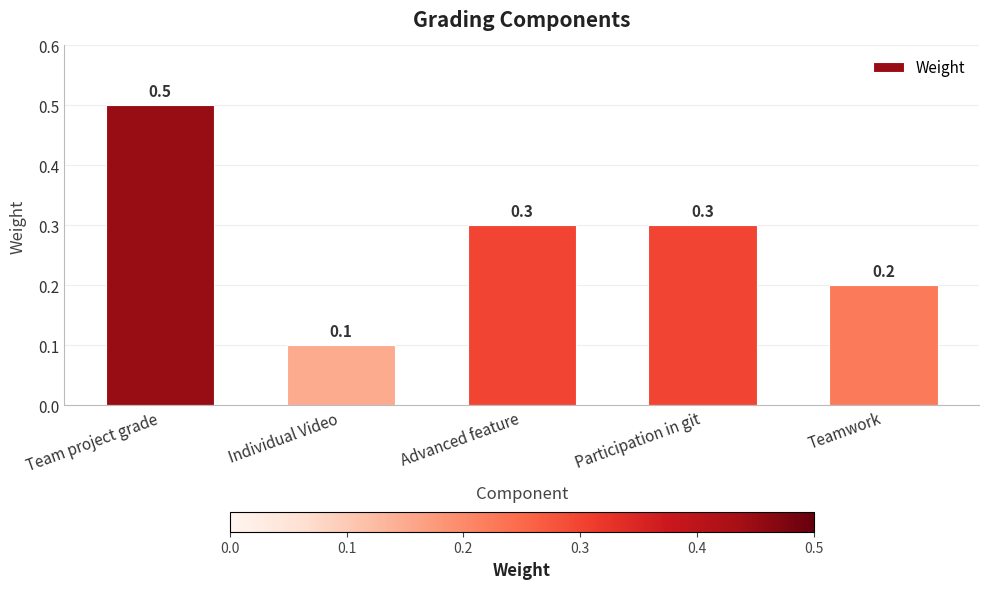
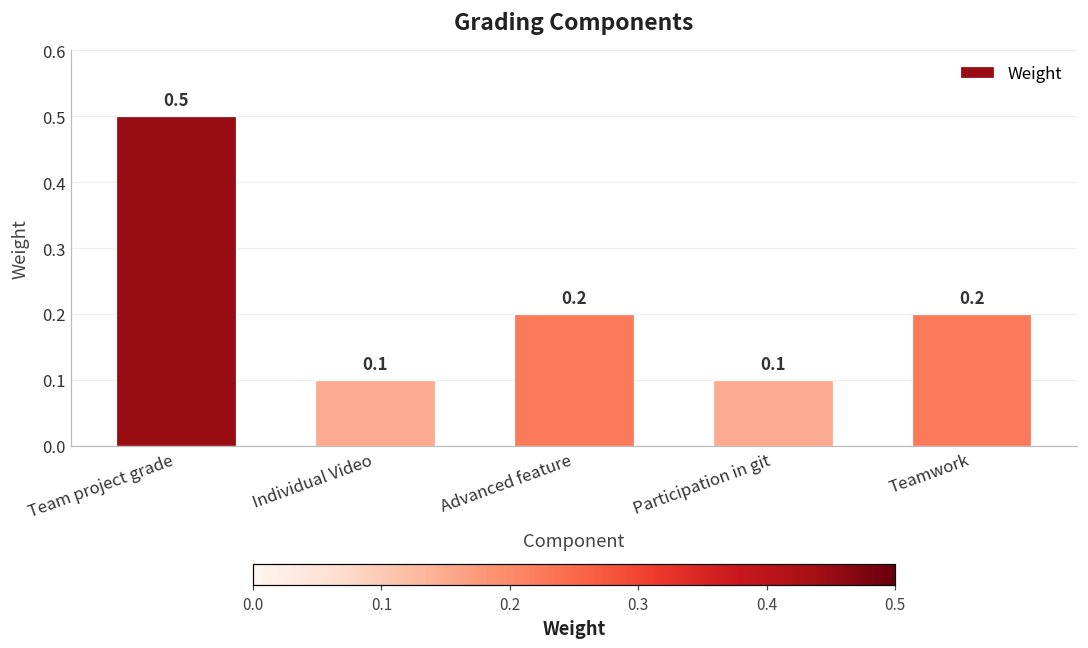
  {
    "Team project grade": 0.5,
    "Individual Video": 0.1,
-   "Advanced feature": 0.3,
-   "Participation in git": 0.3,
+   "Advanced feature": 0.2,
+   "Participation in git": 0.1,
    "Teamwork": 0.2
  }
